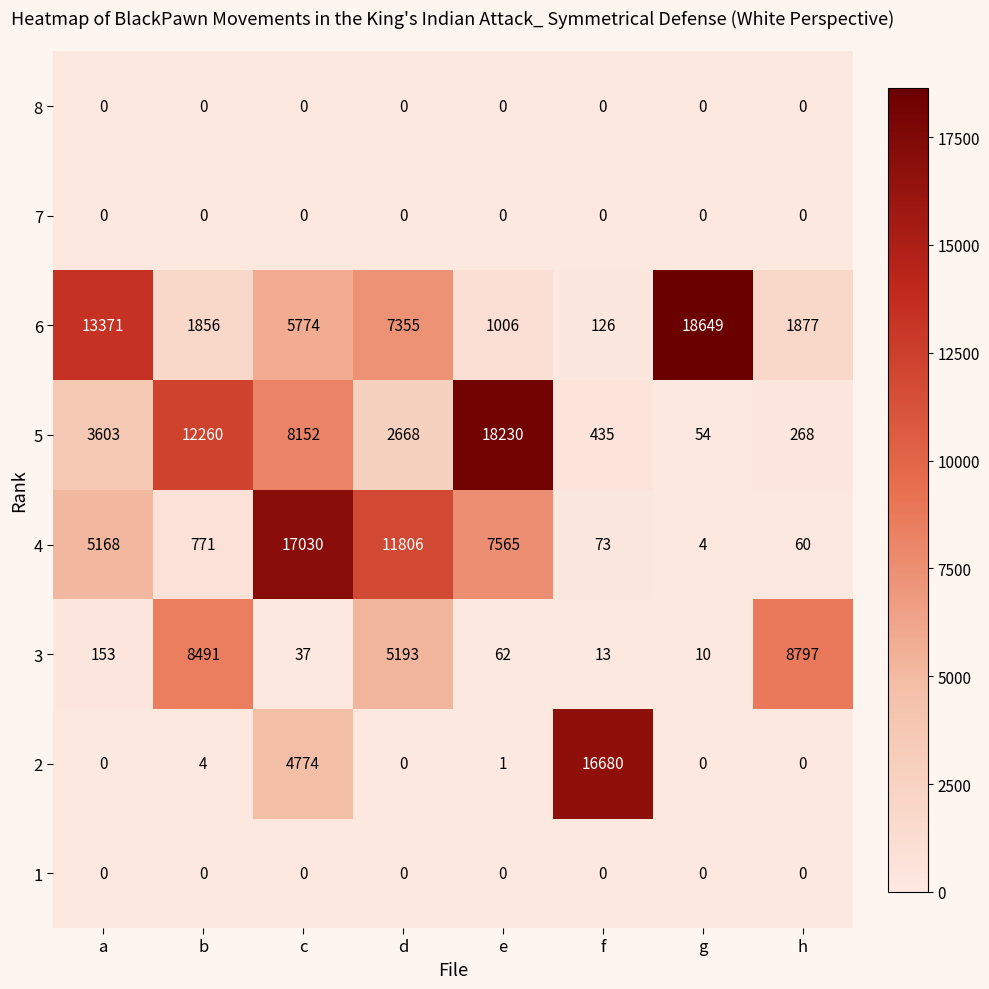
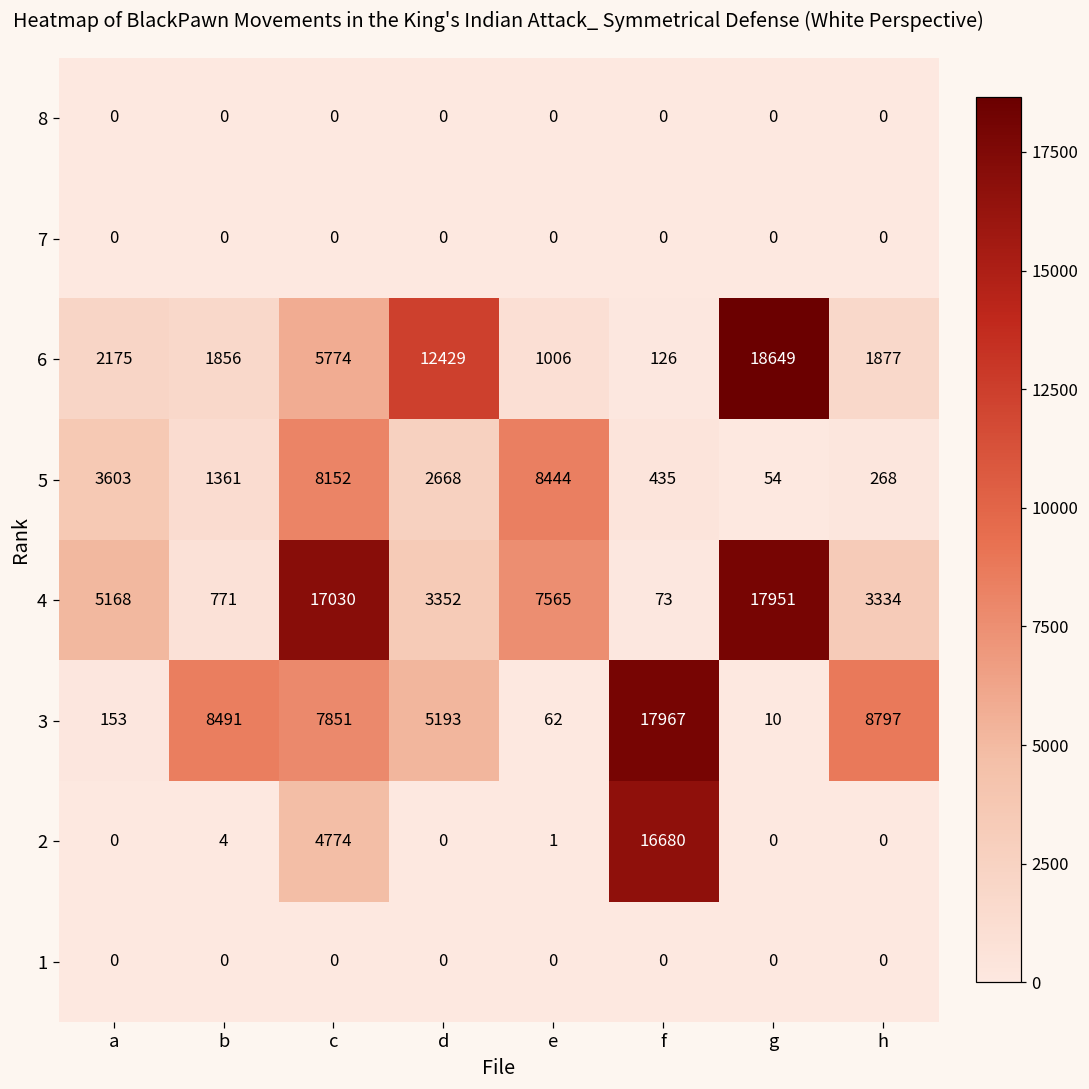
  {
    "8": {
      "a": 0,
      "b": 0,
      "c": 0,
      "d": 0,
      "e": 0,
      "f": 0,
      "g": 0,
      "h": 0
    },
    "7": {
      "a": 0,
      "b": 0,
      "c": 0,
      "d": 0,
      "e": 0,
      "f": 0,
      "g": 0,
      "h": 0
    },
    "6": {
-     "a": 13371,
+     "a": 2175,
      "b": 1856,
      "c": 5774,
-     "d": 7355,
+     "d": 12429,
      "e": 1006,
      "f": 126,
      "g": 18649,
      "h": 1877
    },
    "5": {
      "a": 3603,
-     "b": 12260,
+     "b": 1361,
      "c": 8152,
      "d": 2668,
-     "e": 18230,
+     "e": 8444,
      "f": 435,
      "g": 54,
      "h": 268
    },
    "4": {
      "a": 5168,
      "b": 771,
      "c": 17030,
-     "d": 11806,
+     "d": 3352,
      "e": 7565,
      "f": 73,
-     "g": 4,
-     "h": 60
+     "g": 17951,
+     "h": 3334
    },
    "3": {
      "a": 153,
      "b": 8491,
-     "c": 37,
+     "c": 7851,
      "d": 5193,
      "e": 62,
-     "f": 13,
+     "f": 17967,
      "g": 10,
      "h": 8797
    },
    "2": {
      "a": 0,
      "b": 4,
      "c": 4774,
      "d": 0,
      "e": 1,
      "f": 16680,
      "g": 0,
      "h": 0
    },
    "1": {
      "a": 0,
      "b": 0,
      "c": 0,
      "d": 0,
      "e": 0,
      "f": 0,
      "g": 0,
      "h": 0
    }
  }
